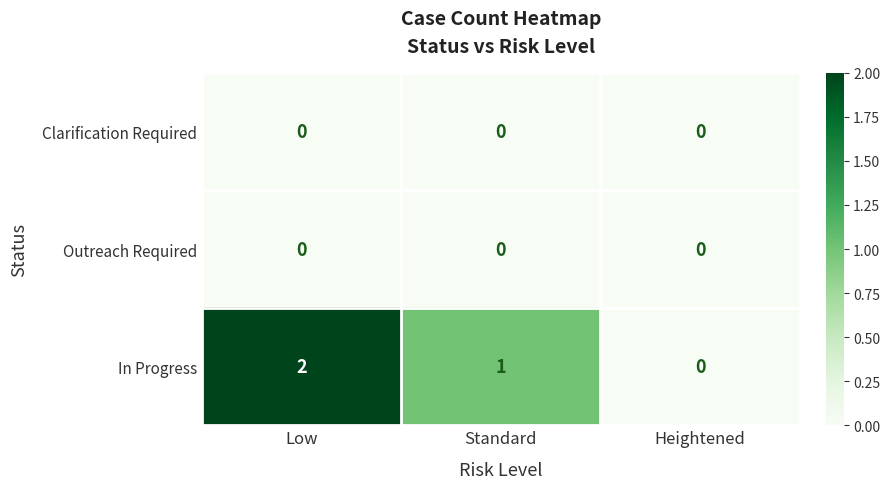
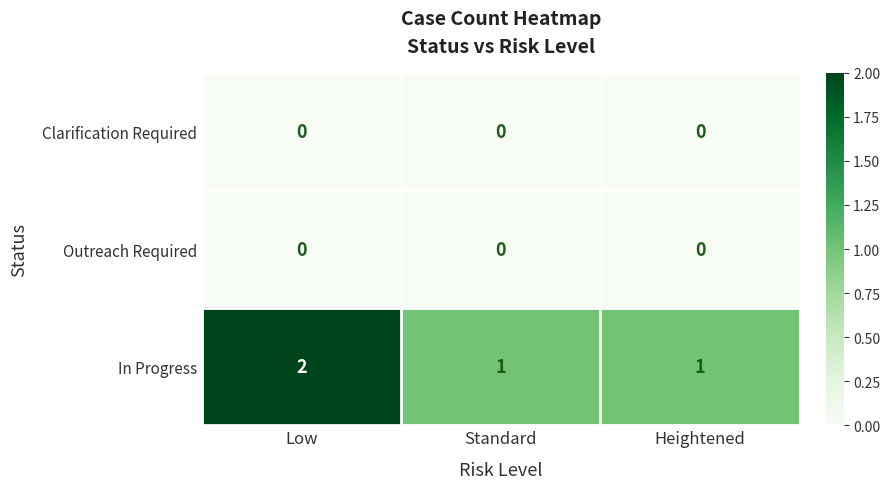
  {
    "Clarification Required": {
      "Low": 0,
      "Standard": 0,
      "Heightened": 0
    },
    "Outreach Required": {
      "Low": 0,
      "Standard": 0,
      "Heightened": 0
    },
    "In Progress": {
      "Low": 2,
      "Standard": 1,
-     "Heightened": 0
+     "Heightened": 1
    }
  }
